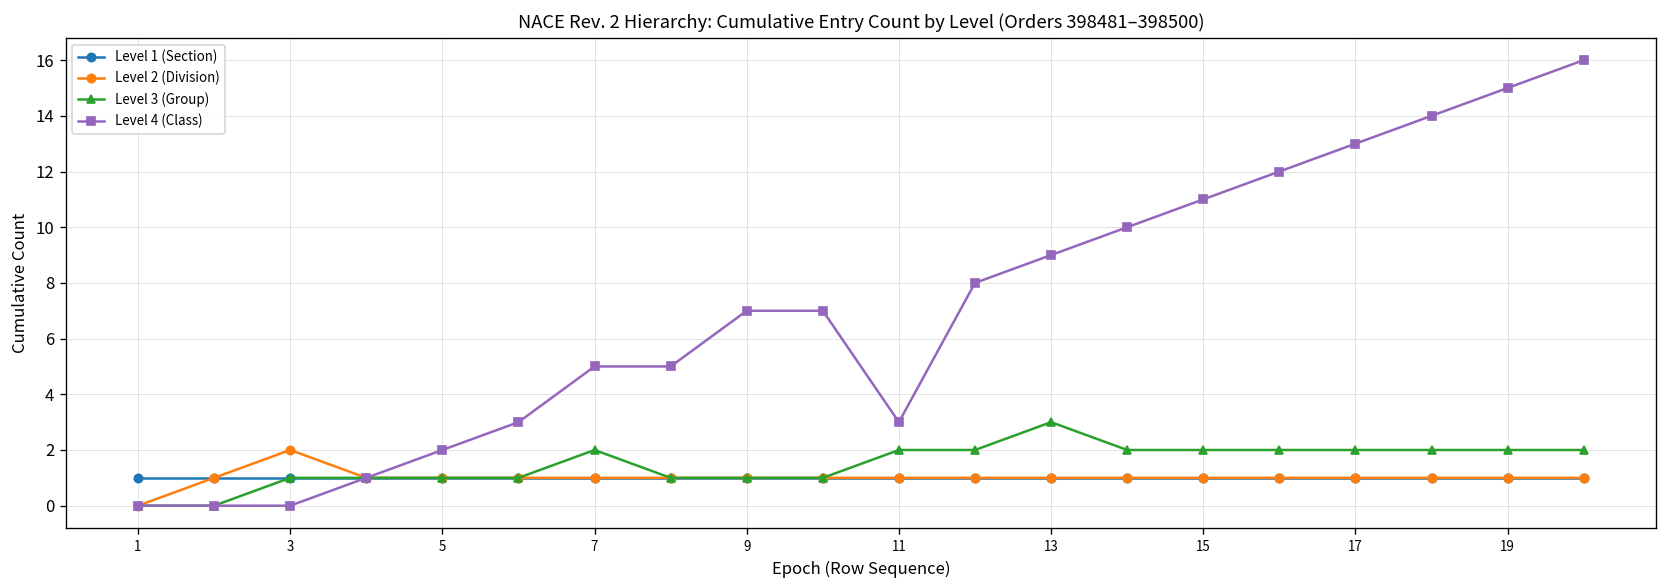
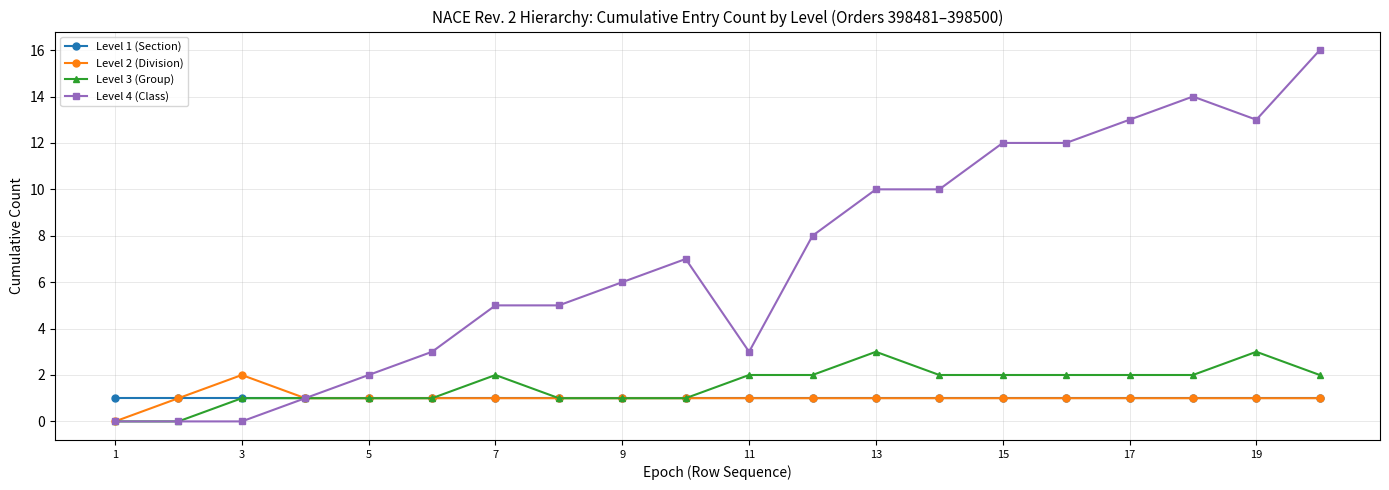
  {
    "Level 1 (Section)": {
      "1": 1
    },
    "Level 2 (Division)": {
      "3": 2
    },
    "Level 3 (Group)": {
      "7": 2,
      "11": 2,
      "13": 3,
      "15": 2,
      "17": 2,
-     "19": 2
+     "19": 3
    },
    "Level 4 (Class)": {
      "3": 0,
      "5": 2,
      "7": 5,
-     "9": 7,
+     "9": 6,
      "11": 3,
-     "13": 9,
-     "15": 11,
+     "13": 10,
+     "15": 12,
      "17": 13,
-     "19": 15
+     "19": 13
    }
  }
